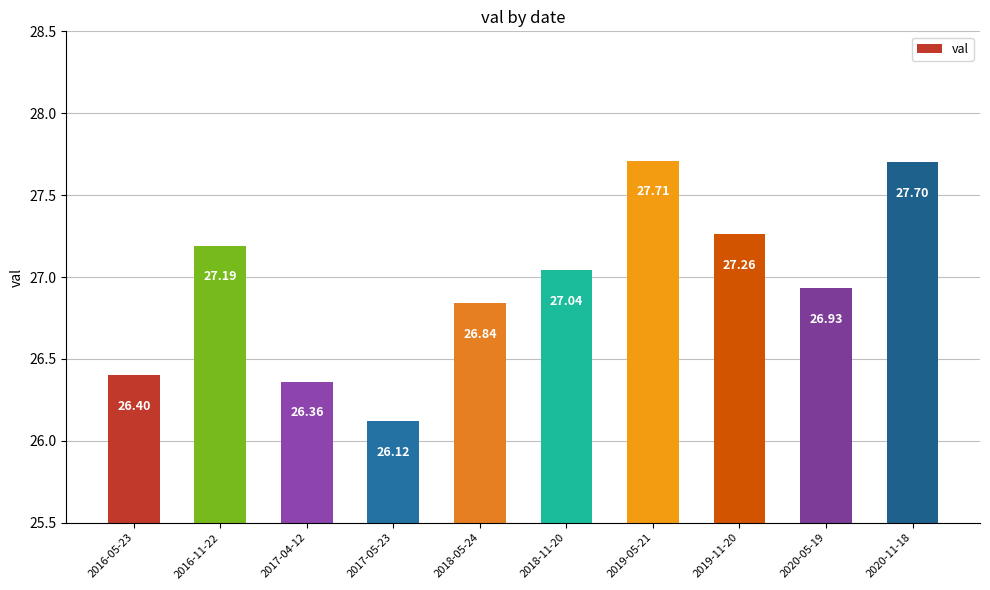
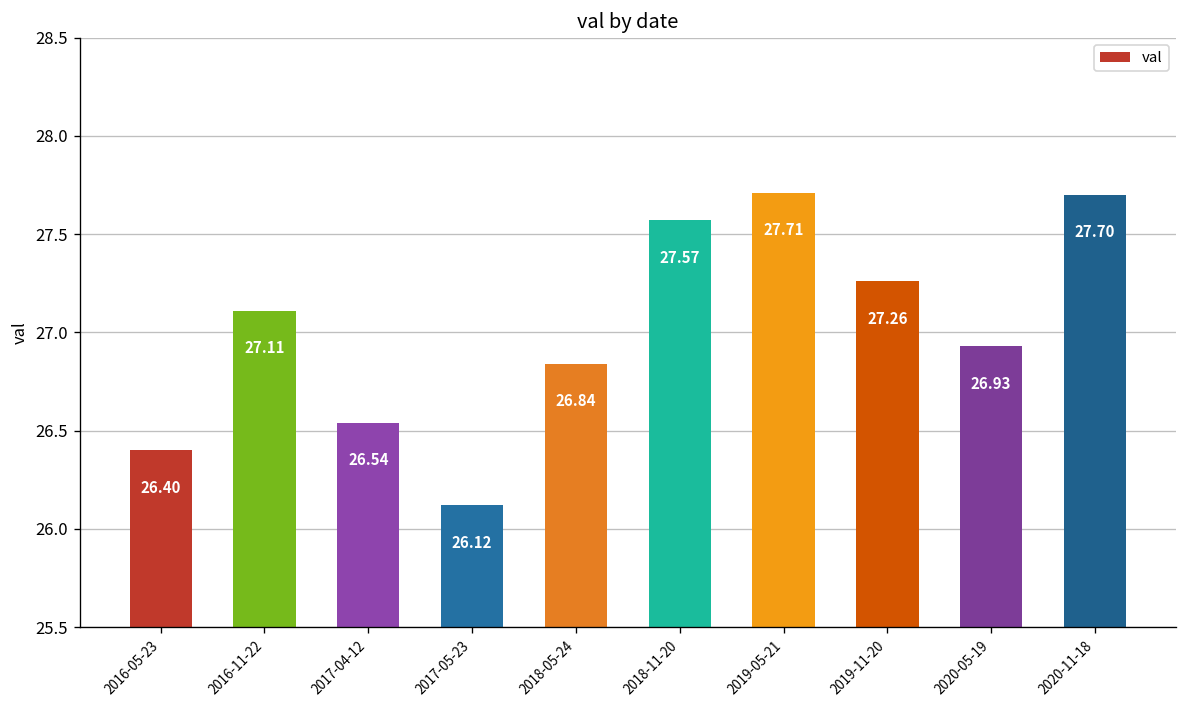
  {
    "2016-05-23": 26.40,
-   "2016-11-22": 27.19,
-   "2017-04-12": 26.36,
+   "2016-11-22": 27.11,
+   "2017-04-12": 26.54,
    "2017-05-23": 26.12,
    "2018-05-24": 26.84,
-   "2018-11-20": 27.04,
+   "2018-11-20": 27.57,
    "2019-05-21": 27.71,
    "2019-11-20": 27.26,
    "2020-05-19": 26.93,
    "2020-11-18": 27.70
  }
